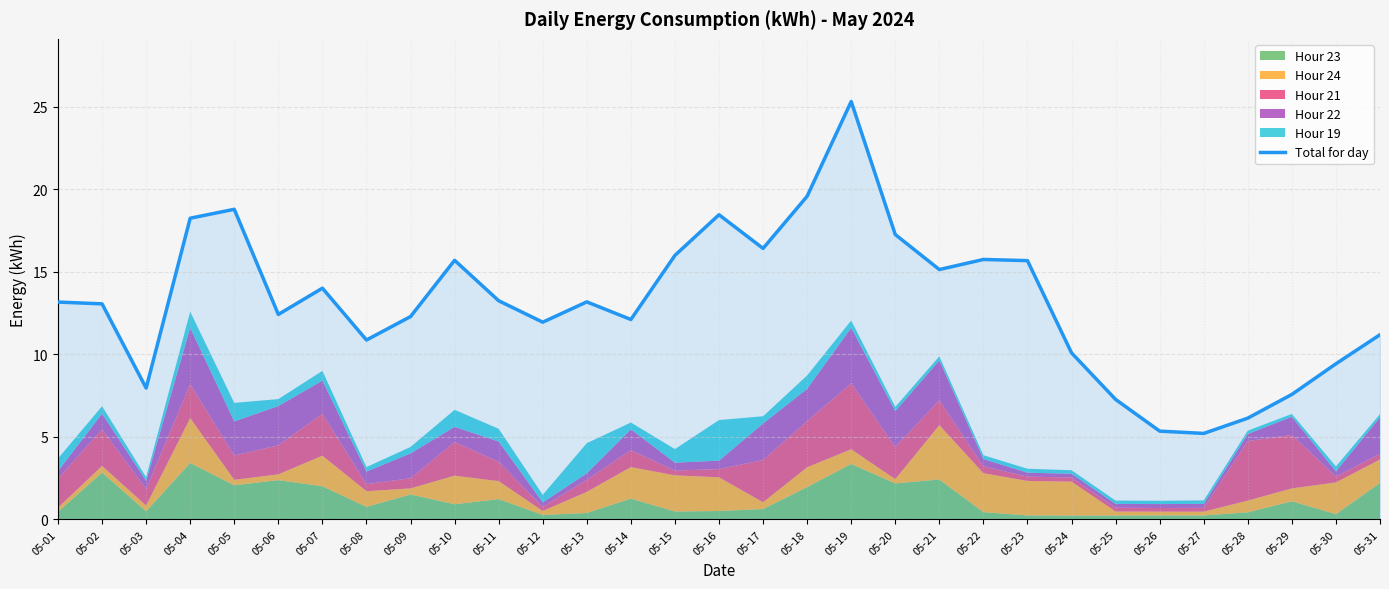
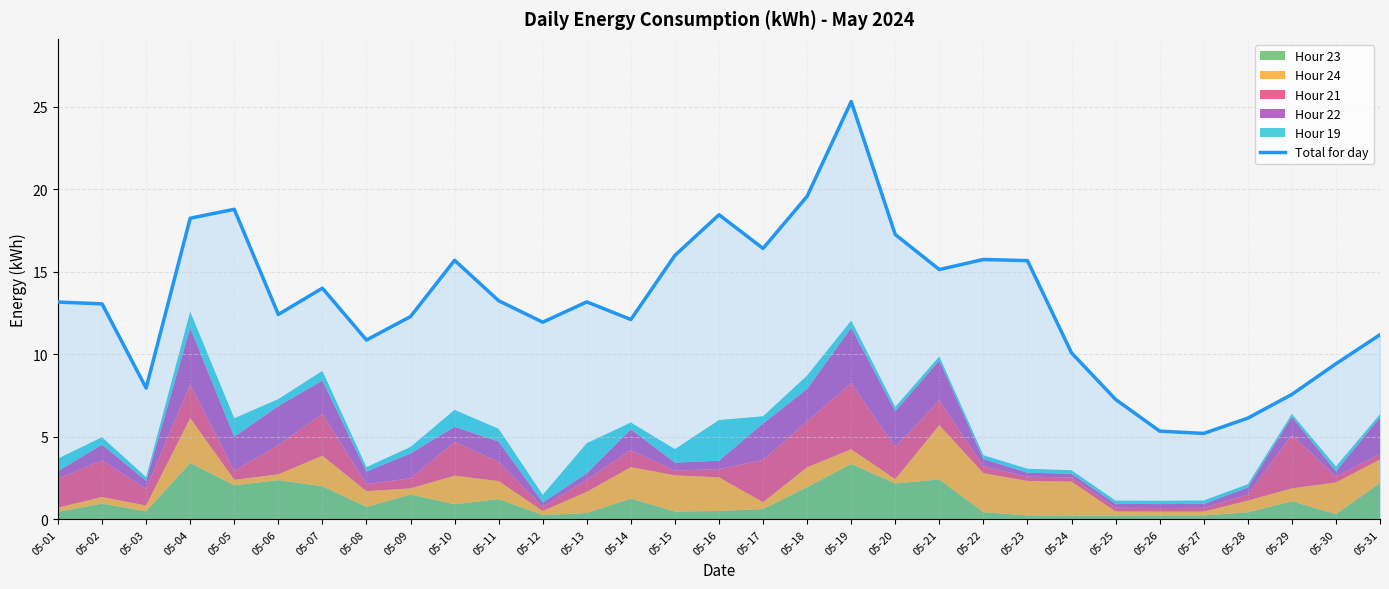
  {
    "Hour 23": {
      "05-01": 0.5,
-     "05-02": 2.8,
+     "05-02": 1.0,
      "05-03": 0.5,
      "05-04": 3.4,
      "05-05": 2.1,
      "05-06": 2.4,
      "05-07": 2.0,
      "05-08": 0.8,
      "05-09": 1.5,
      "05-10": 0.9,
      "05-11": 1.2,
      "05-12": 0.3,
      "05-13": 0.4,
      "05-14": 1.3,
      "05-15": 0.5,
      "05-16": 0.5,
      "05-17": 0.6,
      "05-18": 2.0,
      "05-19": 3.4,
      "05-20": 2.2,
      "05-21": 2.4,
      "05-22": 0.4,
      "05-23": 0.2,
      "05-24": 0.2,
      "05-25": 0.2,
      "05-26": 0.2,
      "05-27": 0.2,
      "05-28": 0.4,
      "05-29": 1.1,
      "05-30": 0.3,
      "05-31": 2.2
    },
    "Hour 24": {
      "05-01": 0.2,
      "05-02": 0.4,
      "05-03": 0.4,
      "05-04": 2.7,
      "05-05": 0.3,
      "05-06": 0.4,
      "05-07": 1.9,
      "05-08": 1.0,
      "05-09": 0.4,
      "05-10": 1.7,
      "05-11": 1.1,
      "05-12": 0.2,
      "05-13": 1.3,
      "05-14": 1.9,
      "05-15": 2.2,
      "05-16": 2.0,
      "05-17": 0.4,
      "05-18": 1.2,
      "05-19": 0.9,
      "05-20": 0.3,
      "05-21": 3.3,
      "05-22": 2.4,
      "05-23": 2.1,
      "05-24": 2.1,
      "05-25": 0.2,
      "05-26": 0.2,
      "05-27": 0.2,
      "05-28": 0.7,
      "05-29": 0.8,
      "05-30": 1.9,
      "05-31": 1.4
    },
    "Hour 21": {
      "05-01": 1.8,
      "05-02": 2.2,
      "05-03": 1.0,
      "05-04": 2.1,
-     "05-05": 1.5,
+     "05-05": 0.5,
      "05-06": 1.8,
      "05-07": 2.5,
      "05-08": 0.4,
      "05-09": 0.6,
      "05-10": 2.0,
      "05-11": 1.2,
      "05-12": 0.3,
      "05-13": 0.7,
      "05-14": 1.0,
      "05-15": 0.3,
      "05-16": 0.5,
      "05-17": 2.6,
      "05-18": 2.8,
      "05-19": 4.0,
      "05-20": 1.9,
      "05-21": 1.5,
      "05-22": 0.4,
      "05-23": 0.3,
      "05-24": 0.3,
      "05-25": 0.2,
      "05-26": 0.2,
      "05-27": 0.2,
-     "05-28": 3.6,
+     "05-28": 0.4,
      "05-29": 3.2,
      "05-30": 0.4,
      "05-31": 0.4
    },
    "Hour 22": {
      "05-01": 0.5,
      "05-02": 1.0,
      "05-03": 0.5,
      "05-04": 3.4,
      "05-05": 2.1,
      "05-06": 2.4,
      "05-07": 2.0,
      "05-08": 0.8,
      "05-09": 1.5,
      "05-10": 0.9,
      "05-11": 1.2,
      "05-12": 0.3,
      "05-13": 0.4,
      "05-14": 1.3,
      "05-15": 0.5,
      "05-16": 0.5,
      "05-17": 2.2,
      "05-18": 2.0,
      "05-19": 3.4,
      "05-20": 2.2,
      "05-21": 2.4,
      "05-22": 0.4,
      "05-23": 0.2,
      "05-24": 0.2,
      "05-25": 0.2,
      "05-26": 0.2,
      "05-27": 0.2,
      "05-28": 0.4,
      "05-29": 1.1,
      "05-30": 0.3,
      "05-31": 2.2
    }
  }
